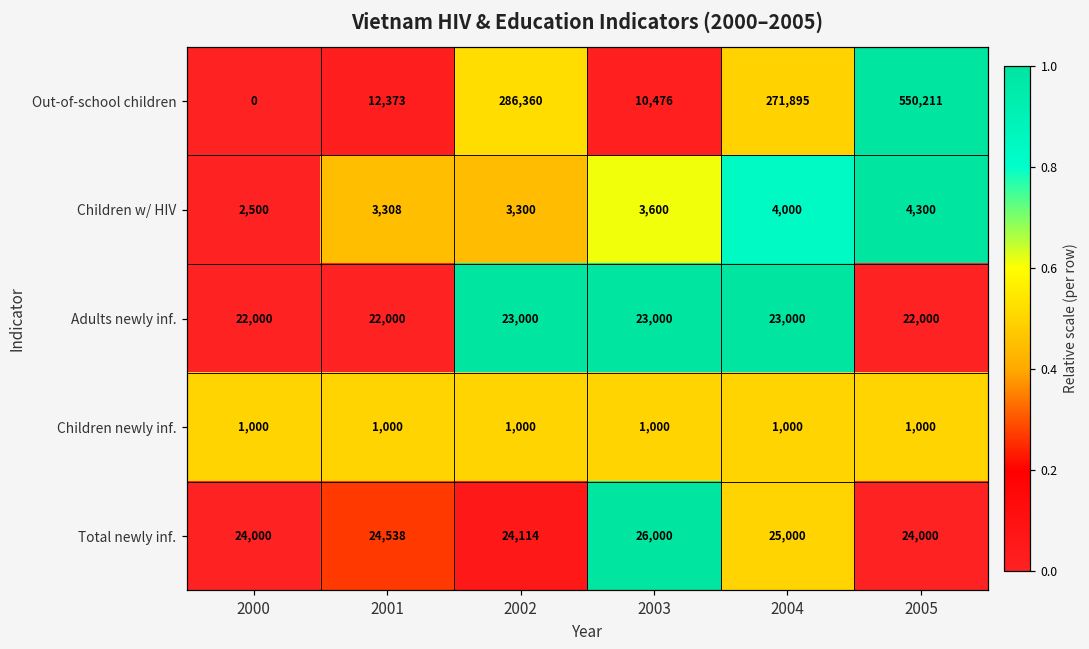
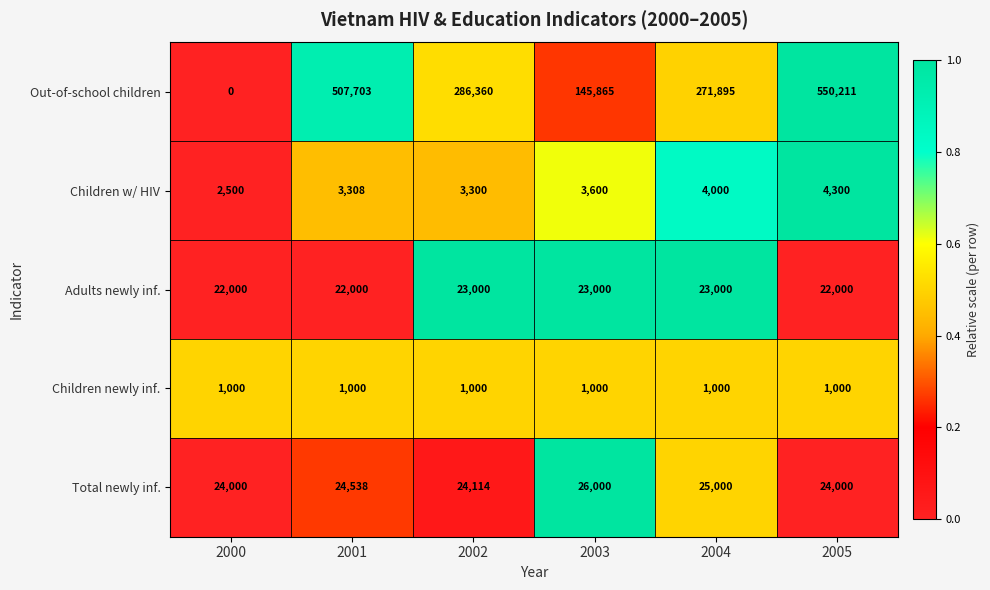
  {
    "Out-of-school children": {
      "2000": "0",
-     "2001": "12,373",
+     "2001": "507,703",
      "2002": "286,360",
-     "2003": "10,476",
+     "2003": "145,865",
      "2004": "271,895",
      "2005": "550,211"
    },
    "Children w/ HIV": {
      "2000": "2,500",
      "2001": "3,308",
      "2002": "3,300",
      "2003": "3,600",
      "2004": "4,000",
      "2005": "4,300"
    },
    "Adults newly inf.": {
      "2000": "22,000",
      "2001": "22,000",
      "2002": "23,000",
      "2003": "23,000",
      "2004": "23,000",
      "2005": "22,000"
    },
    "Children newly inf.": {
      "2000": "1,000",
      "2001": "1,000",
      "2002": "1,000",
      "2003": "1,000",
      "2004": "1,000",
      "2005": "1,000"
    },
    "Total newly inf.": {
      "2000": "24,000",
      "2001": "24,538",
      "2002": "24,114",
      "2003": "26,000",
      "2004": "25,000",
      "2005": "24,000"
    }
  }
